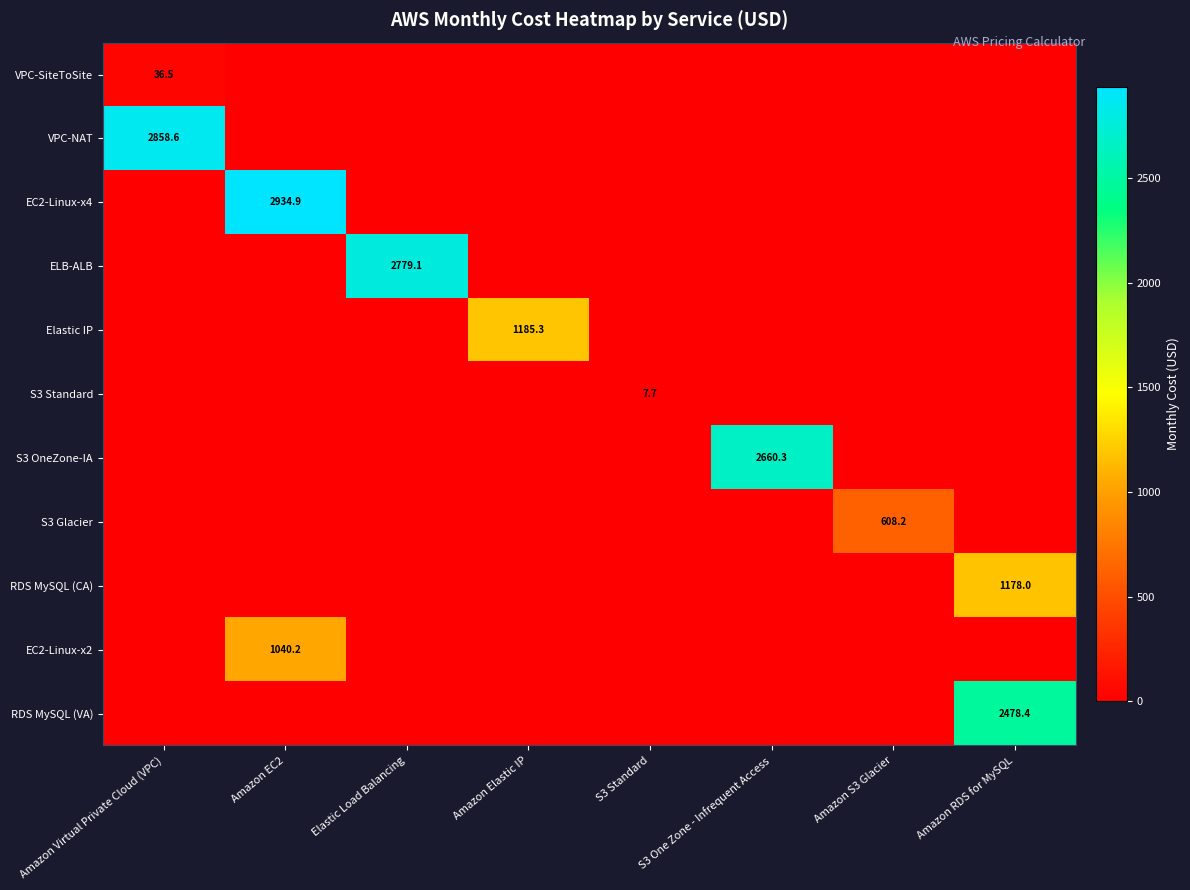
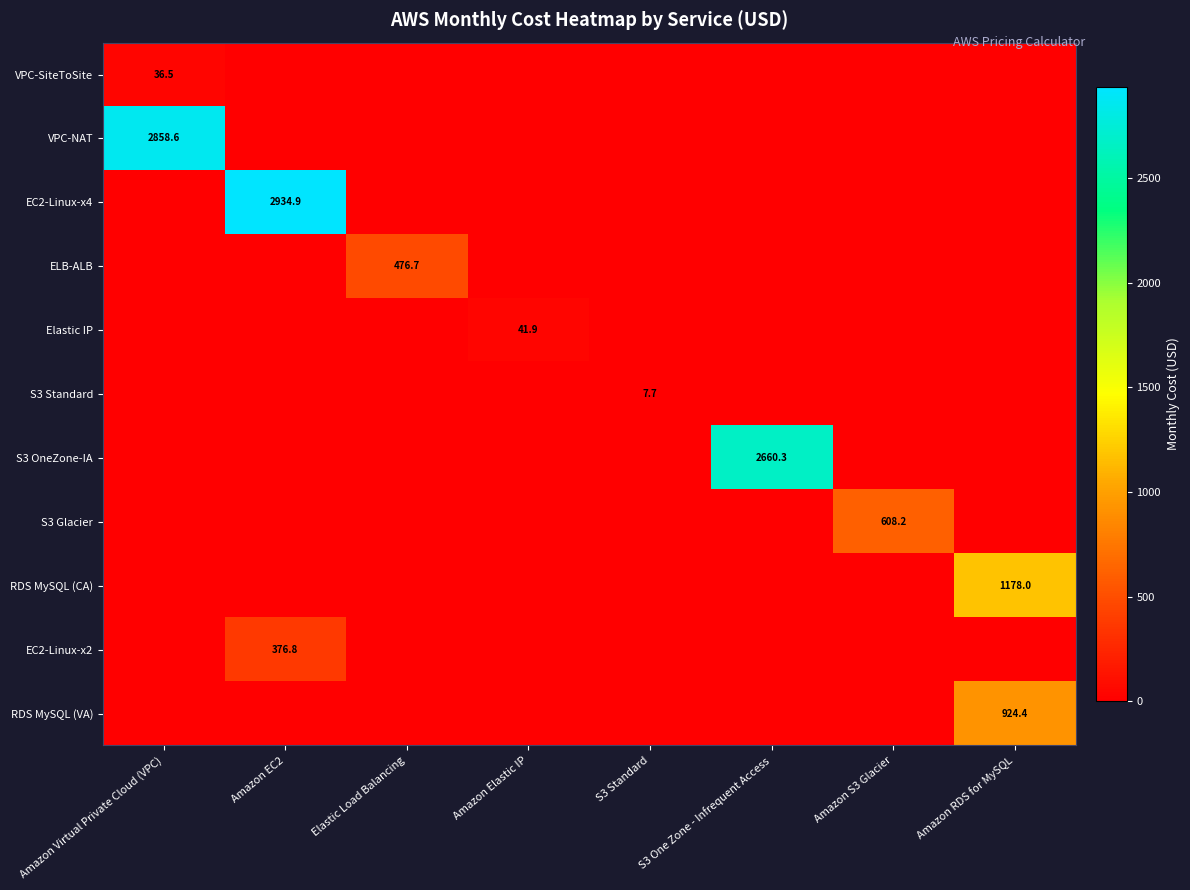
  {
    "VPC-SiteToSite": {
      "Amazon Virtual Private Cloud (VPC)": 36.5
    },
    "VPC-NAT": {
      "Amazon Virtual Private Cloud (VPC)": 2858.6
    },
    "EC2-Linux-x4": {
      "Amazon EC2": 2934.9
    },
    "ELB-ALB": {
-     "Elastic Load Balancing": 2779.1
+     "Elastic Load Balancing": 476.7
    },
    "Elastic IP": {
-     "Amazon Elastic IP": 1185.3
+     "Amazon Elastic IP": 41.9
    },
    "S3 Standard": {
      "S3 Standard": 7.7
    },
    "S3 OneZone-IA": {
      "S3 One Zone - Infrequent Access": 2660.3
    },
    "S3 Glacier": {
      "Amazon S3 Glacier": 608.2
    },
    "RDS MySQL (CA)": {
      "Amazon RDS for MySQL": 1178.0
    },
    "EC2-Linux-x2": {
-     "Amazon EC2": 1040.2
+     "Amazon EC2": 376.8
    },
    "RDS MySQL (VA)": {
-     "Amazon RDS for MySQL": 2478.4
+     "Amazon RDS for MySQL": 924.4
    }
  }
